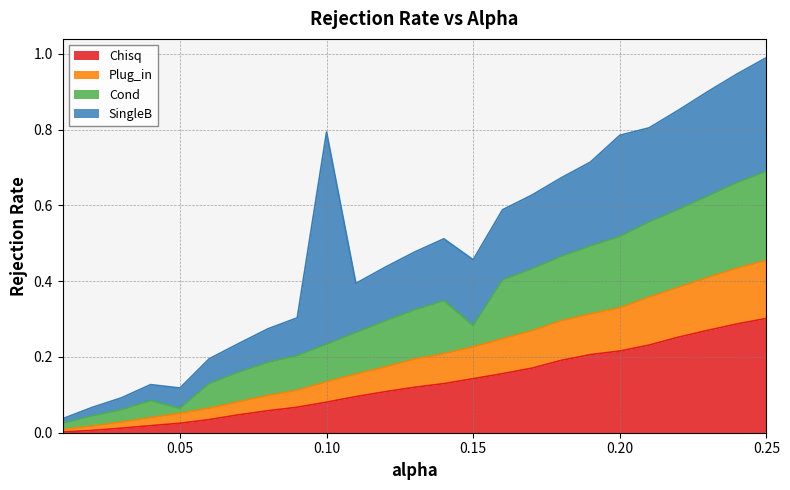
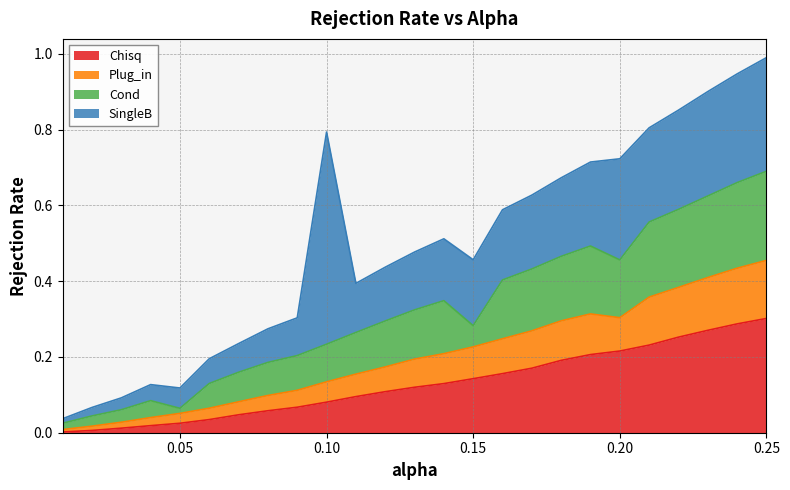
  {
    "Chisq": {
      "0.05": 0.03,
      "0.10": 0.08,
      "0.15": 0.14,
      "0.20": 0.22,
      "0.25": 0.30
    },
    "Plug_in": {
      "0.05": 0.03,
      "0.10": 0.05,
      "0.15": 0.08,
-     "0.20": 0.11,
+     "0.20": 0.09,
      "0.25": 0.15
    },
    "Cond": {
      "0.05": 0.01,
      "0.10": 0.10,
      "0.15": 0.06,
-     "0.20": 0.19,
+     "0.20": 0.15,
      "0.25": 0.24
    },
    "SingleB": {
      "0.05": 0.05,
      "0.10": 0.56,
      "0.15": 0.17,
      "0.20": 0.27,
      "0.25": 0.30
    }
  }
